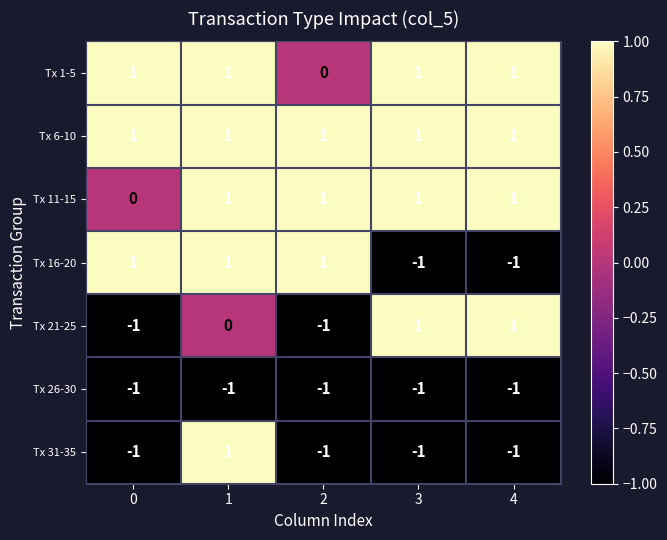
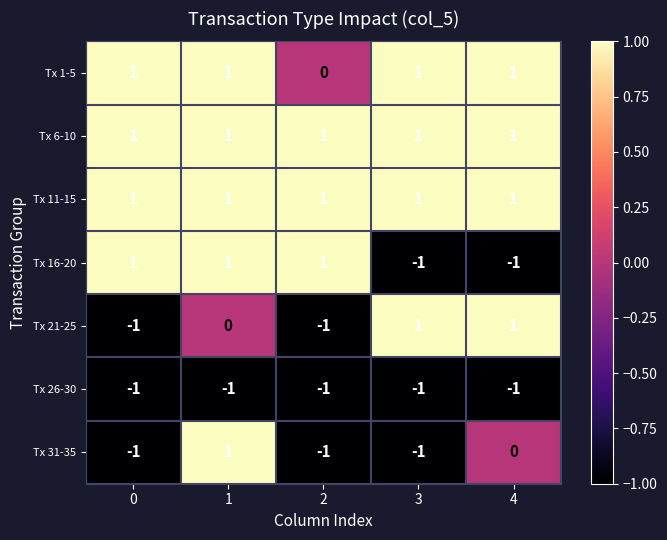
  {
    "Tx 1-5": {
      "0": 1,
      "1": 1,
      "2": 0,
      "3": 1,
      "4": 1
    },
    "Tx 6-10": {
      "0": 1,
      "1": 1,
      "2": 1,
      "3": 1,
      "4": 1
    },
    "Tx 11-15": {
-     "0": 0,
+     "0": 1,
      "1": 1,
      "2": 1,
      "3": 1,
      "4": 1
    },
    "Tx 16-20": {
      "0": 1,
      "1": 1,
      "2": 1,
      "3": -1,
      "4": -1
    },
    "Tx 21-25": {
      "0": -1,
      "1": 0,
      "2": -1,
      "3": 1,
      "4": 1
    },
    "Tx 26-30": {
      "0": -1,
      "1": -1,
      "2": -1,
      "3": -1,
      "4": -1
    },
    "Tx 31-35": {
      "0": -1,
      "1": 1,
      "2": -1,
      "3": -1,
-     "4": -1
+     "4": 0
    }
  }
